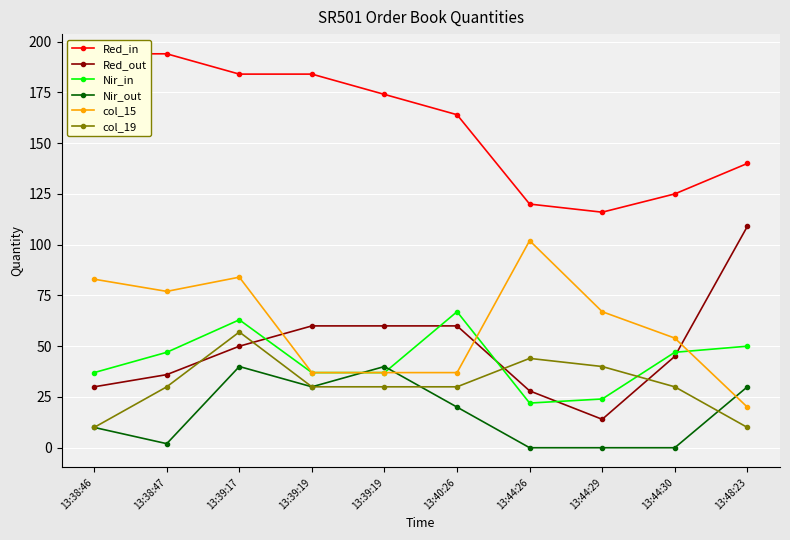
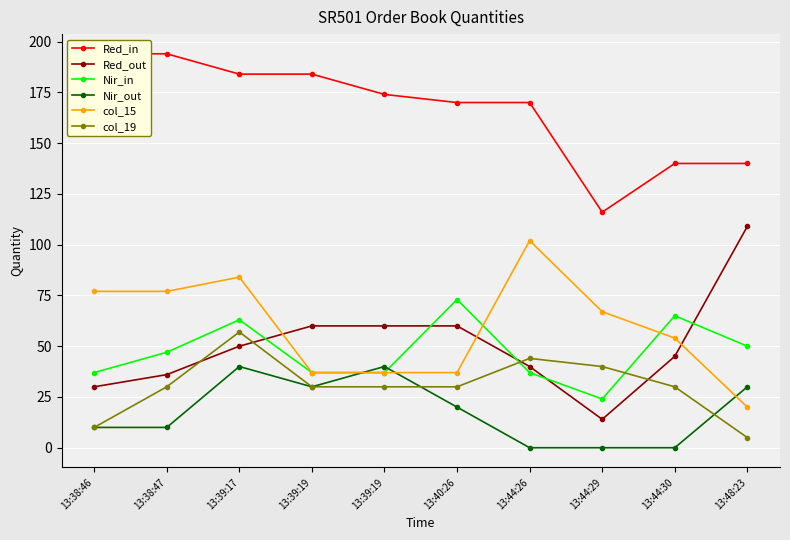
  {
    "Red_in": {
      "13:38:47": 194,
      "13:39:17": 184,
-     "13:40:26": 164,
-     "13:44:26": 120,
+     "13:40:26": 170,
+     "13:44:26": 170,
      "13:44:29": 116,
-     "13:44:30": 125,
+     "13:44:30": 140,
      "13:48:23": 140
    },
    "Red_out": {
      "13:38:46": 30,
      "13:38:47": 36,
      "13:39:17": 50,
      "13:40:26": 60,
-     "13:44:26": 28,
+     "13:44:26": 40,
      "13:44:29": 14,
      "13:44:30": 45,
      "13:48:23": 109
    },
    "Nir_in": {
      "13:38:46": 37,
      "13:38:47": 47,
      "13:39:17": 63,
-     "13:40:26": 67,
-     "13:44:26": 22,
+     "13:40:26": 73,
+     "13:44:26": 37,
      "13:44:29": 24,
-     "13:44:30": 47,
+     "13:44:30": 65,
      "13:48:23": 50
    },
    "Nir_out": {
-     "13:38:47": 2,
+     "13:38:47": 10,
      "13:39:17": 40,
      "13:40:26": 20,
      "13:44:26": 0,
      "13:44:29": 0,
      "13:44:30": 0,
      "13:48:23": 30
    },
    "col_15": {
-     "13:38:46": 83,
+     "13:38:46": 77,
      "13:38:47": 77,
      "13:39:17": 84,
      "13:40:26": 37,
      "13:44:26": 102,
      "13:44:29": 67,
      "13:44:30": 54,
      "13:48:23": 20
    },
    "col_19": {
      "13:38:47": 30,
      "13:39:17": 57,
      "13:40:26": 30,
      "13:44:26": 44,
      "13:44:29": 40,
      "13:44:30": 30,
-     "13:48:23": 10
+     "13:48:23": 5
    }
  }
